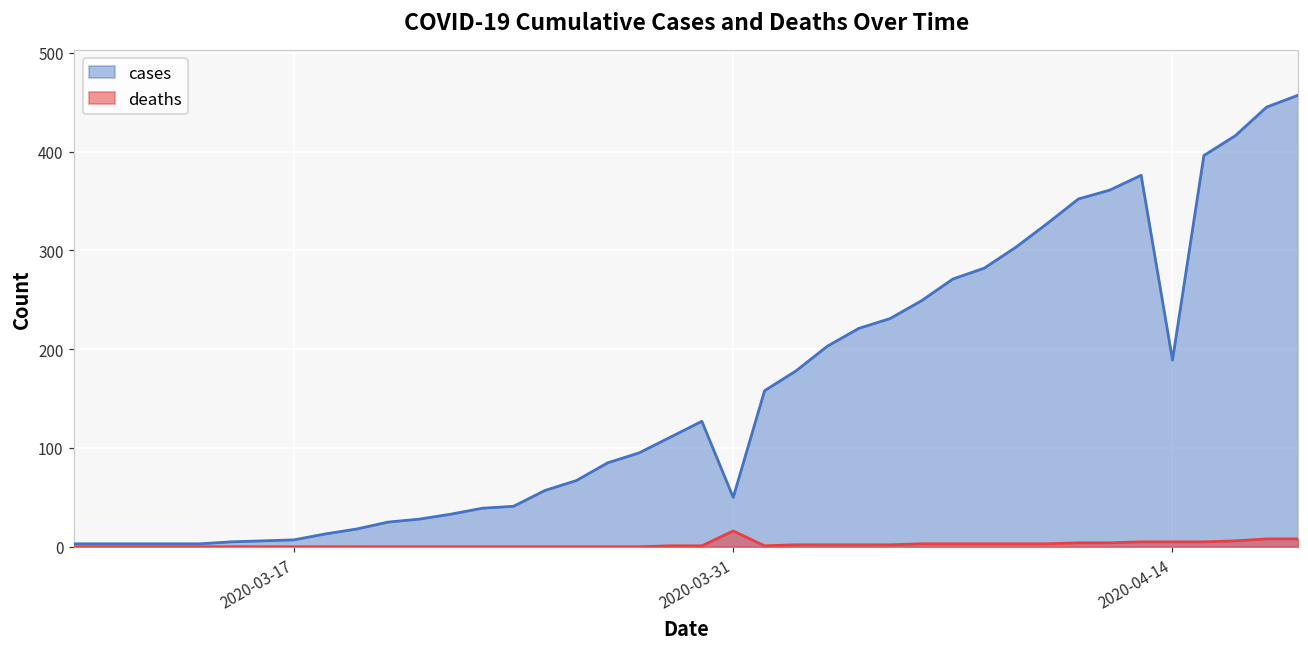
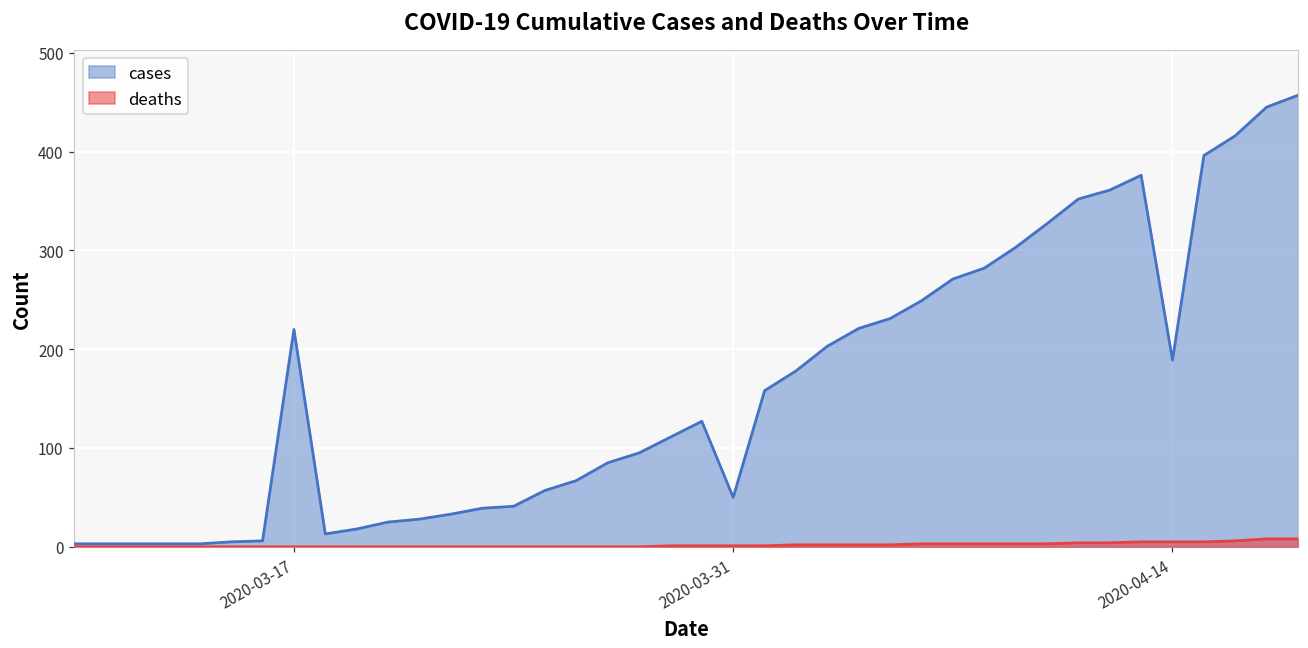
  {
    "cases": {
-     "2020-03-17": 10,
+     "2020-03-17": 220,
      "2020-03-31": 50,
      "2020-04-14": 190
    },
    "deaths": {
      "2020-03-17": 0,
-     "2020-03-31": 20,
+     "2020-03-31": 0,
      "2020-04-14": 10
    }
  }
